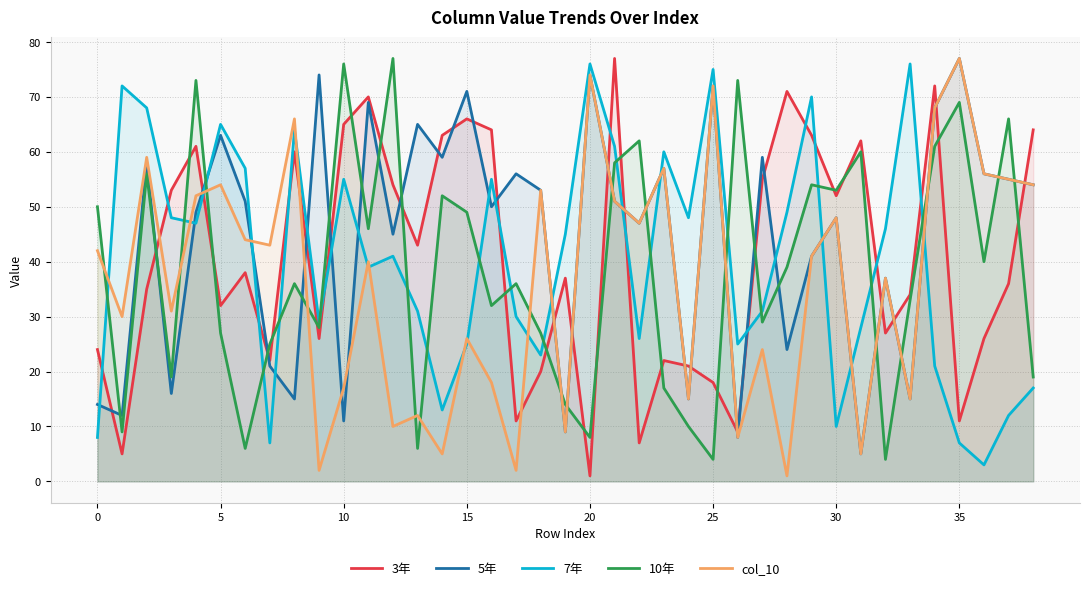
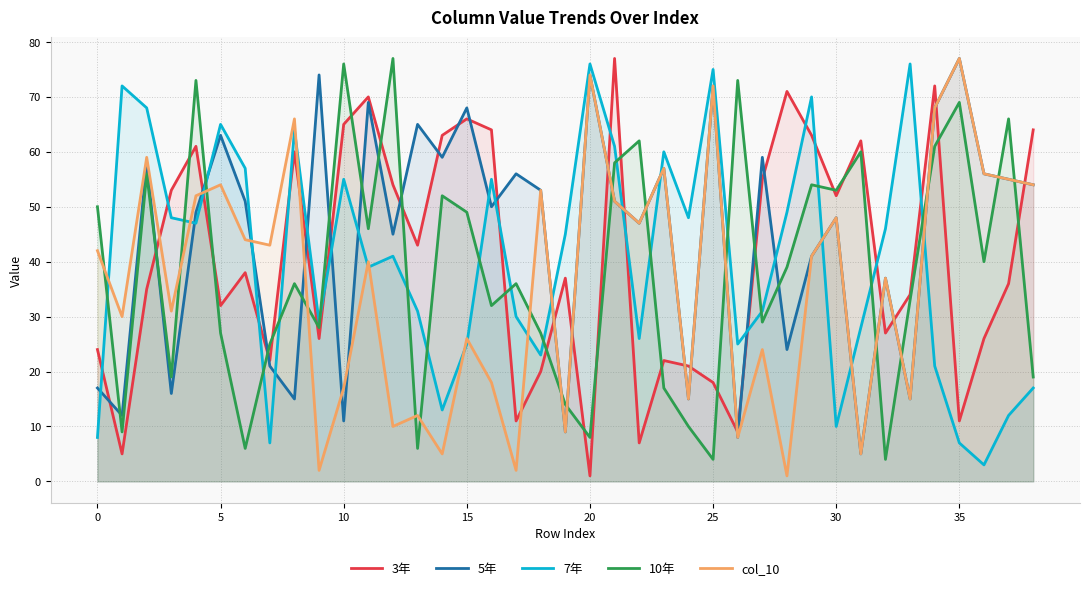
  {
    "3年": {
      "0": 24,
      "5": 32,
      "10": 65,
      "15": 66,
      "20": 1,
      "25": 18,
      "30": 52,
      "35": 11
    },
    "5年": {
-     "0": 14,
+     "0": 17,
      "5": 63,
      "10": 11,
-     "15": 71
+     "15": 68
    },
    "7年": {
      "0": 8,
      "5": 65,
      "10": 55,
      "15": 25,
      "20": 76,
      "25": 75,
      "30": 10,
      "35": 7
    },
    "10年": {
      "0": 50,
      "5": 27,
      "10": 76,
      "15": 49,
      "20": 8,
      "25": 4,
      "30": 53,
      "35": 69
    },
    "col_10": {
      "0": 42,
      "5": 54,
      "10": 17,
      "15": 26
    }
  }
